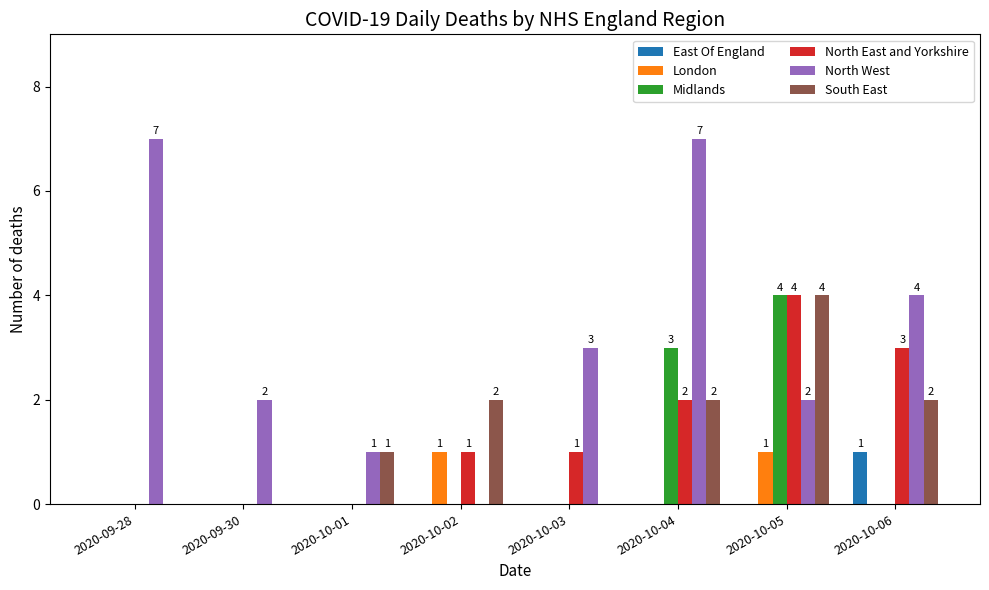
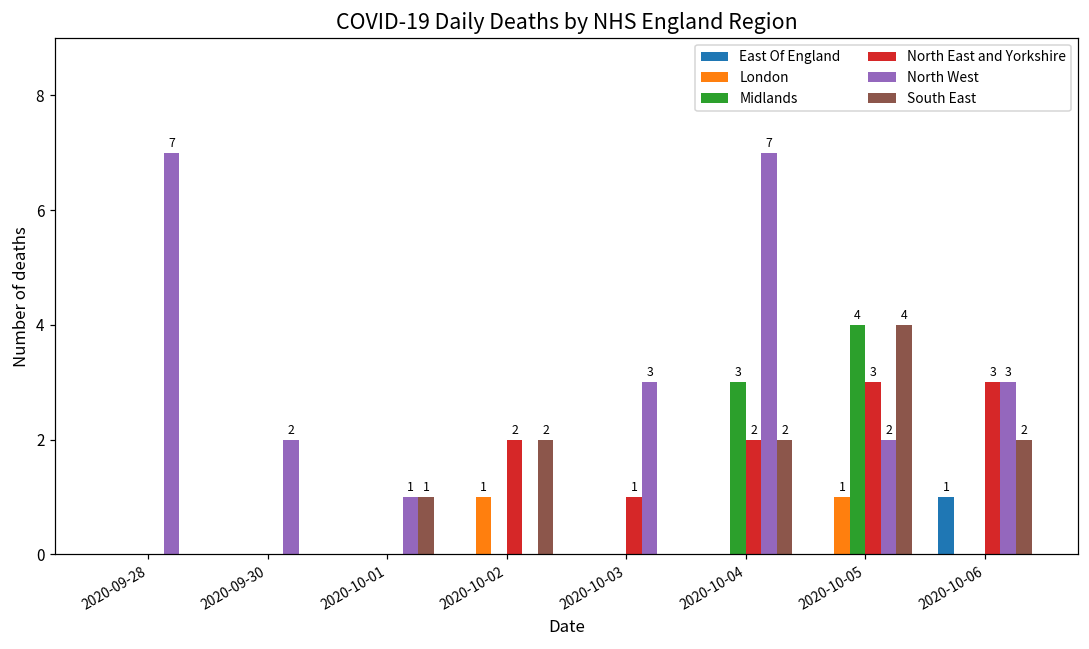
  {
    "East Of England": {
      "2020-10-06": 1
    },
    "London": {
      "2020-10-02": 1,
      "2020-10-05": 1
    },
    "Midlands": {
      "2020-10-04": 3,
      "2020-10-05": 4
    },
    "North East and Yorkshire": {
-     "2020-10-02": 1,
+     "2020-10-02": 2,
      "2020-10-03": 1,
      "2020-10-04": 2,
-     "2020-10-05": 4,
+     "2020-10-05": 3,
      "2020-10-06": 3
    },
    "North West": {
      "2020-09-28": 7,
      "2020-09-30": 2,
      "2020-10-01": 1,
      "2020-10-03": 3,
      "2020-10-04": 7,
      "2020-10-05": 2,
-     "2020-10-06": 4
+     "2020-10-06": 3
    },
    "South East": {
      "2020-10-01": 1,
      "2020-10-02": 2,
      "2020-10-04": 2,
      "2020-10-05": 4,
      "2020-10-06": 2
    }
  }
